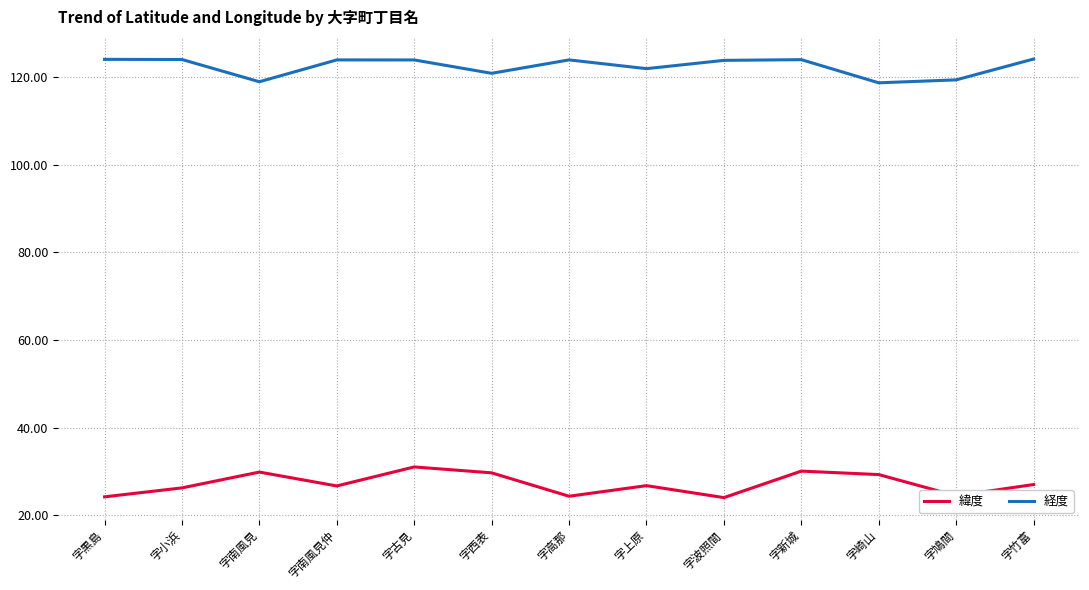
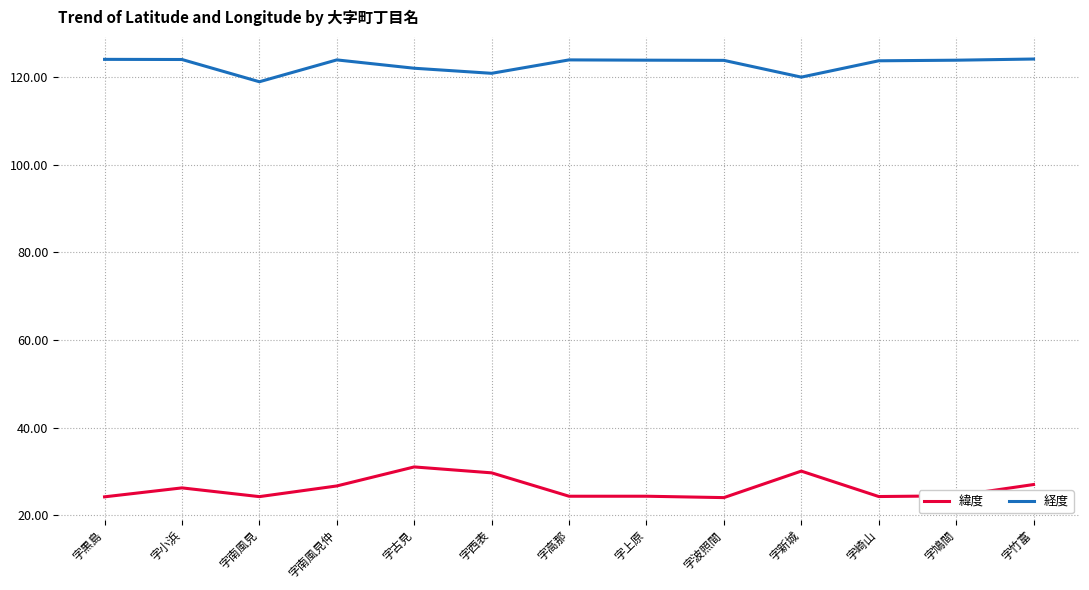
  {
    "緯度": {
      "字黒島": 24,
      "字小浜": 26,
-     "字南風見": 30,
+     "字南風見": 24,
      "字南風見仲": 27,
      "字古見": 31,
      "字西表": 30,
      "字高那": 24,
-     "字上原": 27,
+     "字上原": 24,
      "字波照間": 24,
      "字新城": 30,
-     "字崎山": 29,
+     "字崎山": 24,
      "字竹富": 27
    },
    "経度": {
      "字黒島": 124,
      "字小浜": 124,
      "字南風見": 119,
      "字南風見仲": 124,
-     "字古見": 124,
+     "字古見": 122,
      "字西表": 121,
      "字高那": 124,
-     "字上原": 122,
+     "字上原": 124,
      "字波照間": 124,
-     "字新城": 124,
-     "字崎山": 119,
-     "字鳩間": 119,
+     "字新城": 120,
+     "字崎山": 124,
+     "字鳩間": 124,
      "字竹富": 124
    }
  }
